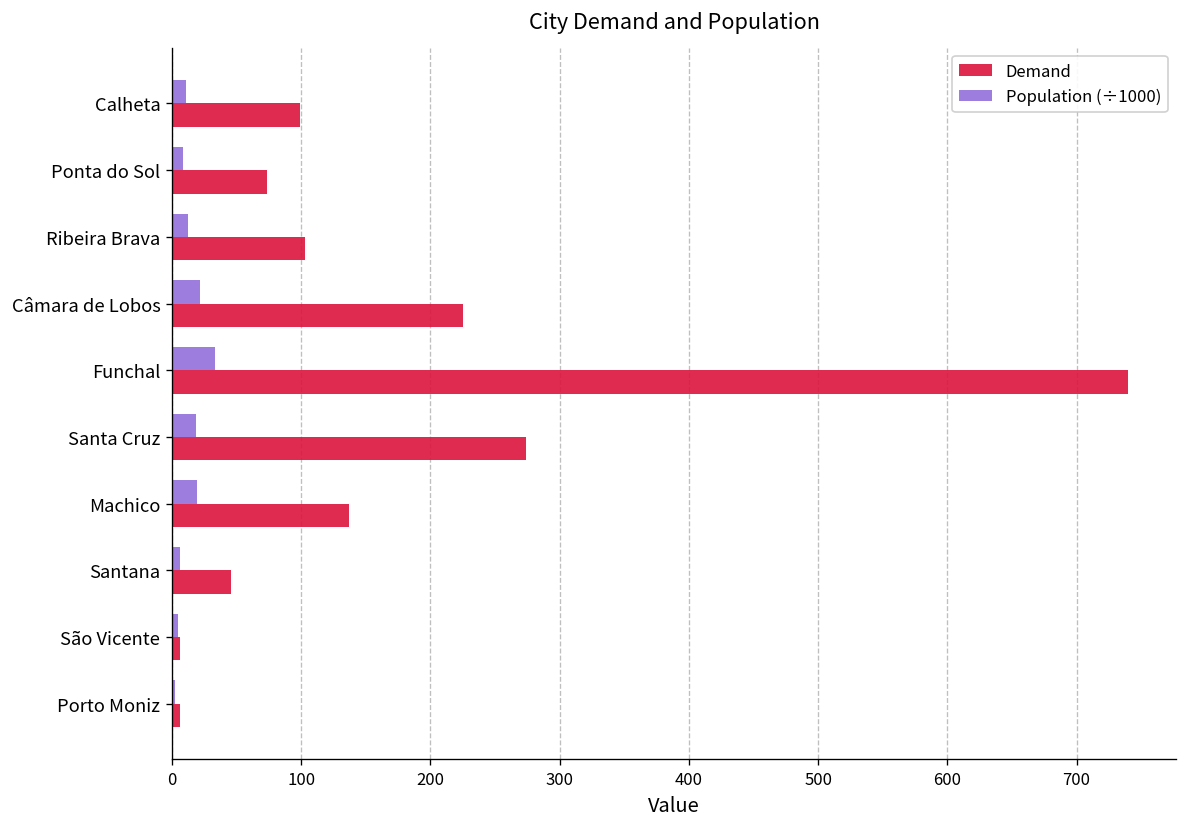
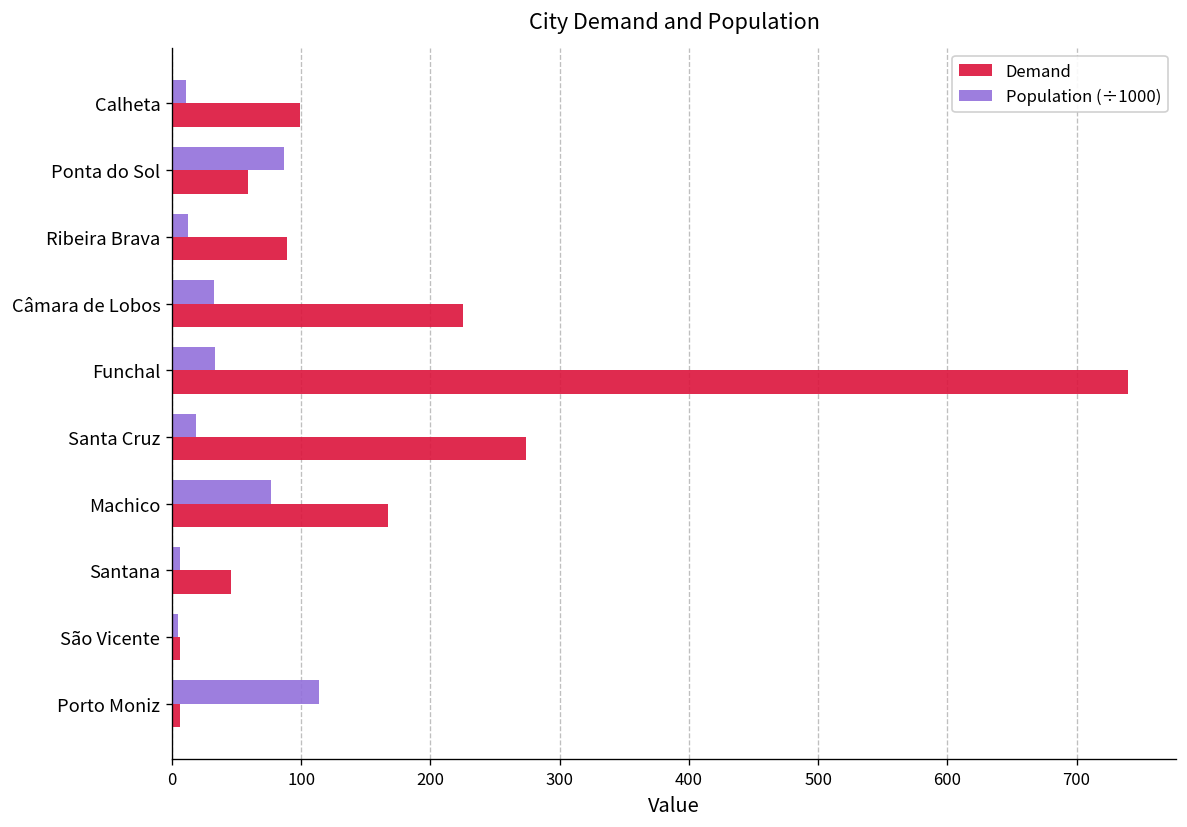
  {
    "Demand": {
      "Calheta": 99,
-     "Ponta do Sol": 73,
-     "Ribeira Brava": 103,
+     "Ponta do Sol": 59,
+     "Ribeira Brava": 89,
      "Câmara de Lobos": 225,
      "Funchal": 740,
      "Santa Cruz": 274,
-     "Machico": 137,
+     "Machico": 167,
      "Santana": 46,
      "São Vicente": 6,
      "Porto Moniz": 6
    },
    "Population (÷1000)": {
      "Calheta": 11,
-     "Ponta do Sol": 8,
+     "Ponta do Sol": 87,
      "Ribeira Brava": 13,
-     "Câmara de Lobos": 22,
+     "Câmara de Lobos": 32,
      "Funchal": 33,
      "Santa Cruz": 19,
-     "Machico": 20,
+     "Machico": 77,
      "Santana": 7,
      "São Vicente": 5,
-     "Porto Moniz": 3
+     "Porto Moniz": 114
    }
  }
